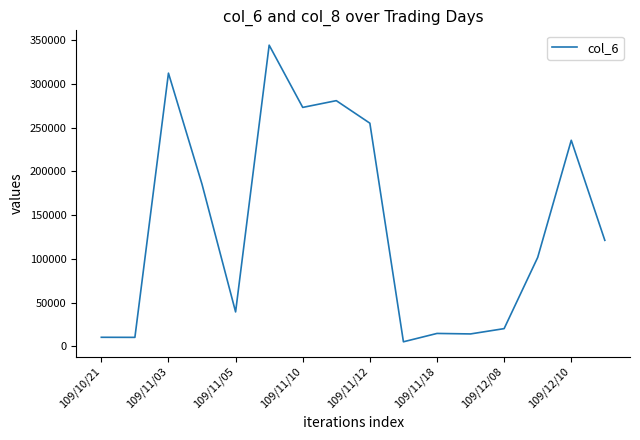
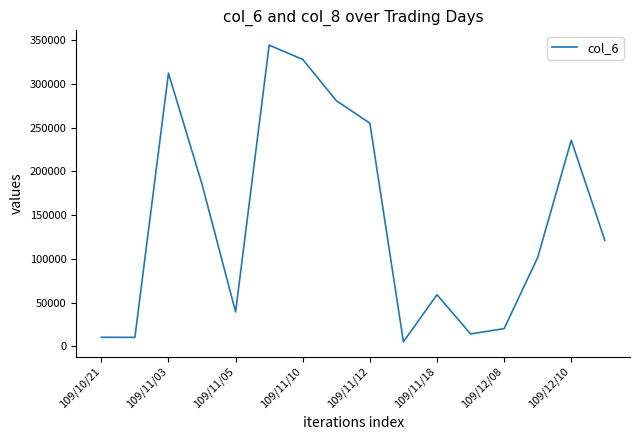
  {
    "109/10/21": 10000,
    "109/11/03": 310000,
    "109/11/05": 40000,
-   "109/11/10": 270000,
+   "109/11/10": 330000,
    "109/11/12": 260000,
-   "109/11/18": 10000,
+   "109/11/18": 60000,
    "109/12/08": 20000,
    "109/12/10": 240000
  }
